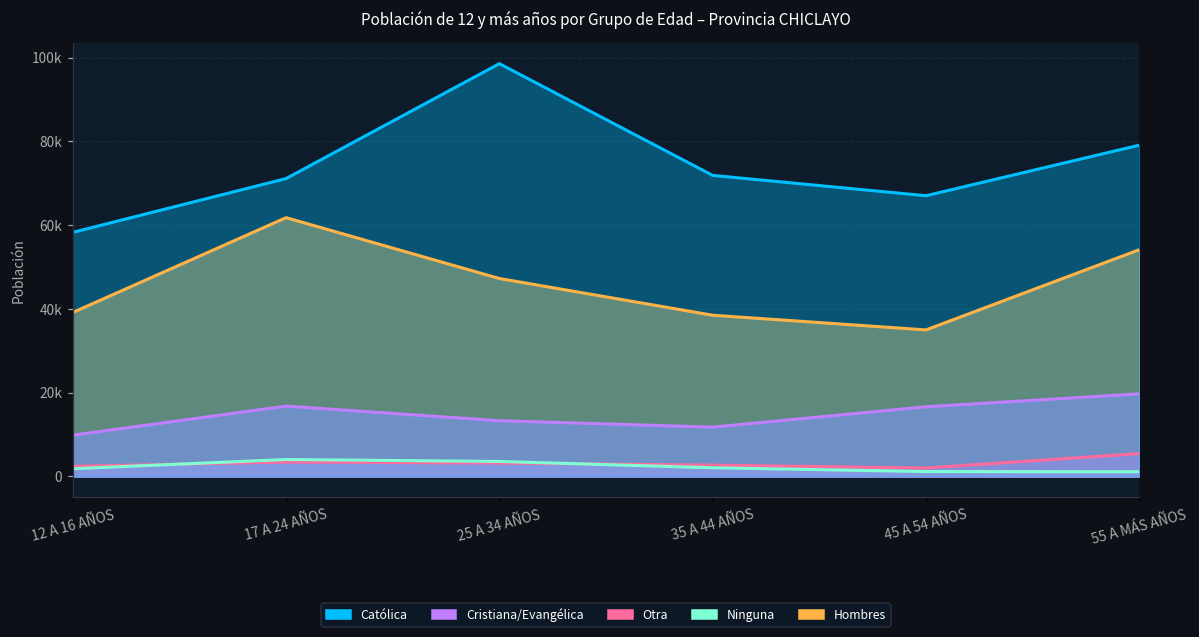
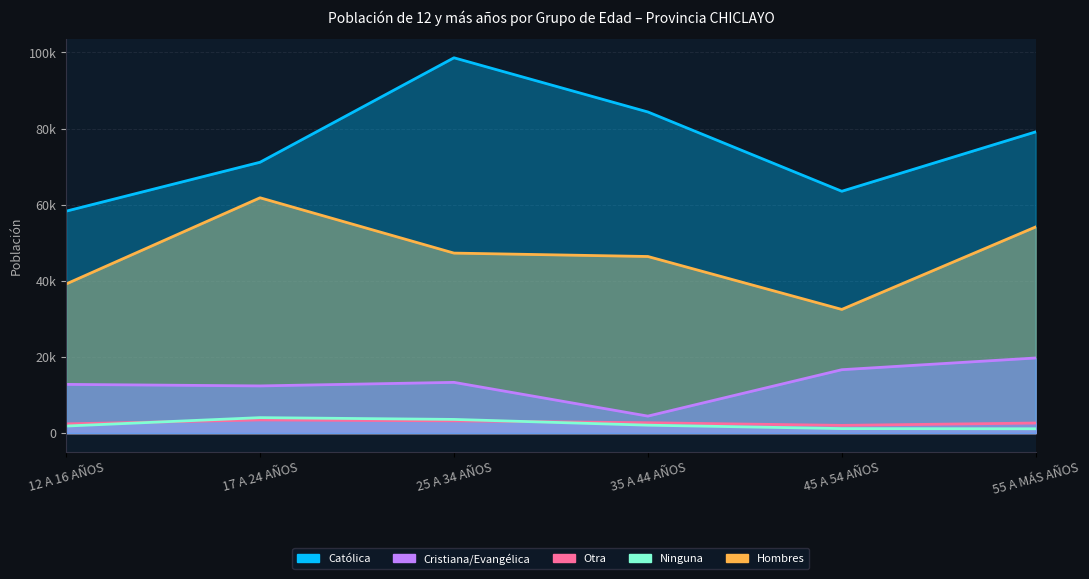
  {
    "Hombres": {
      "12 A 16 AÑOS": 39000,
      "17 A 24 AÑOS": 62000,
      "25 A 34 AÑOS": 47000,
-     "35 A 44 AÑOS": 39000,
-     "45 A 54 AÑOS": 35000,
+     "35 A 44 AÑOS": 46000,
+     "45 A 54 AÑOS": 32000,
      "55 A MÁS AÑOS": 54000
    },
    "Ninguna": {
      "45 A 54 AÑOS": 1000,
      "55 A MÁS AÑOS": 1000
    },
    "Otra": {
      "45 A 54 AÑOS": 2000,
-     "55 A MÁS AÑOS": 5000
+     "55 A MÁS AÑOS": 3000
    },
    "Cristiana/Evangélica": {
-     "12 A 16 AÑOS": 10000,
-     "17 A 24 AÑOS": 17000,
+     "12 A 16 AÑOS": 13000,
+     "17 A 24 AÑOS": 12000,
      "25 A 34 AÑOS": 13000,
-     "35 A 44 AÑOS": 12000,
+     "35 A 44 AÑOS": 4000,
      "45 A 54 AÑOS": 17000,
      "55 A MÁS AÑOS": 20000
    },
    "Católica": {
      "12 A 16 AÑOS": 58000,
      "17 A 24 AÑOS": 71000,
      "25 A 34 AÑOS": 99000,
-     "35 A 44 AÑOS": 72000,
-     "45 A 54 AÑOS": 67000,
+     "35 A 44 AÑOS": 84000,
+     "45 A 54 AÑOS": 64000,
      "55 A MÁS AÑOS": 79000
    }
  }
